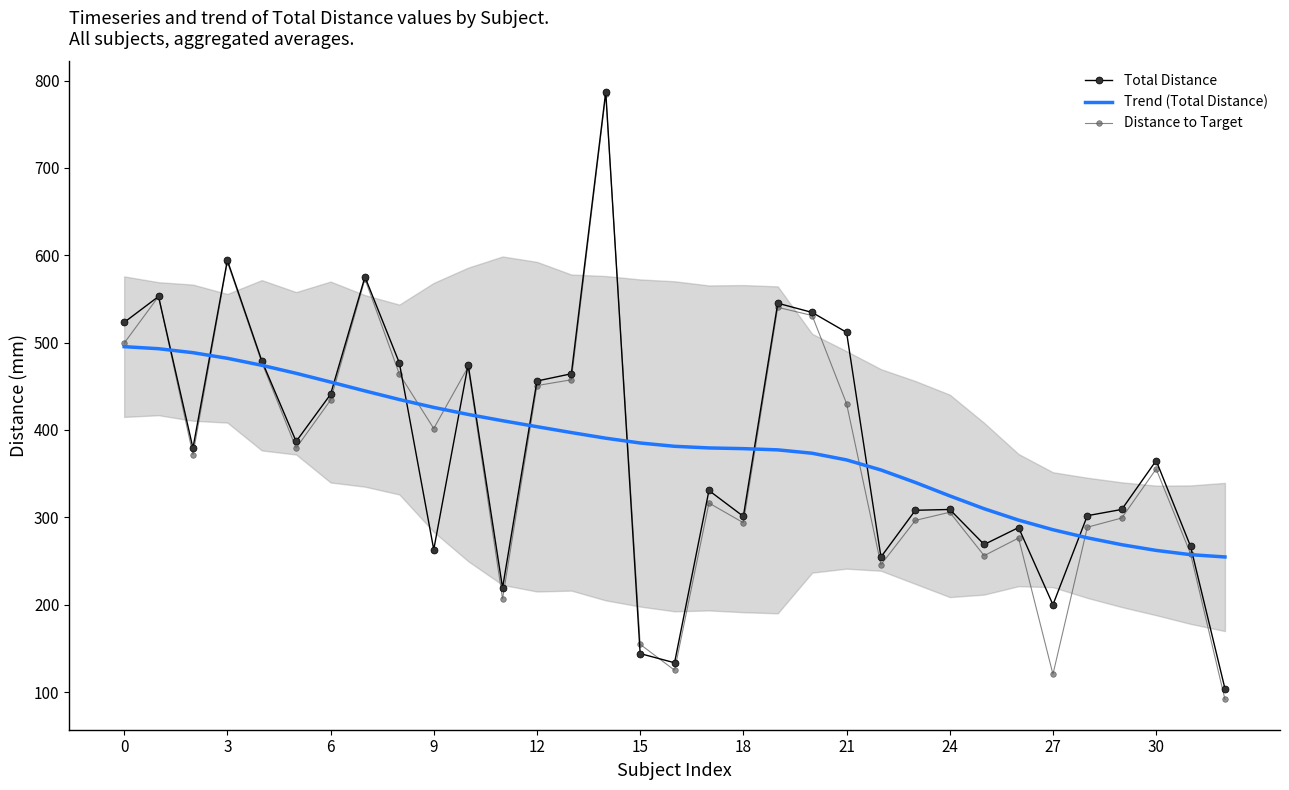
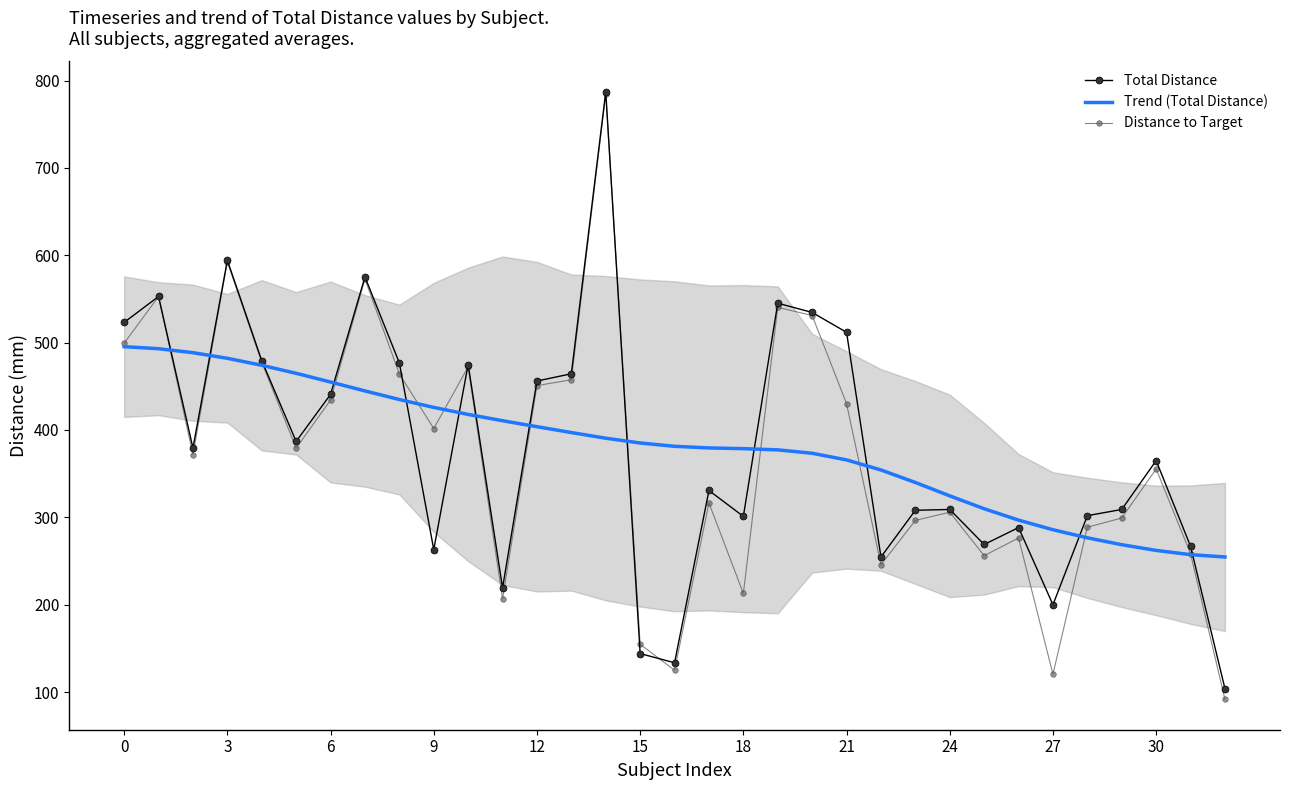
  {
    "Total Distance": {
      "0": 520,
      "6": 440,
      "9": 260,
      "12": 460,
      "15": 140,
      "18": 300,
      "21": 510,
      "24": 310,
      "27": 200,
      "30": 360
    },
    "Trend (Total Distance)": {
      "0": 500,
      "3": 480,
      "6": 450,
      "9": 430,
      "12": 400,
      "15": 390,
      "18": 380,
      "21": 370,
      "24": 320,
      "27": 290,
      "30": 260
    },
    "Distance to Target": {
      "0": 500,
      "6": 430,
      "9": 400,
      "12": 450,
      "15": 150,
-     "18": 290,
+     "18": 210,
      "21": 430,
      "24": 310,
      "27": 120,
      "30": 360
    }
  }
